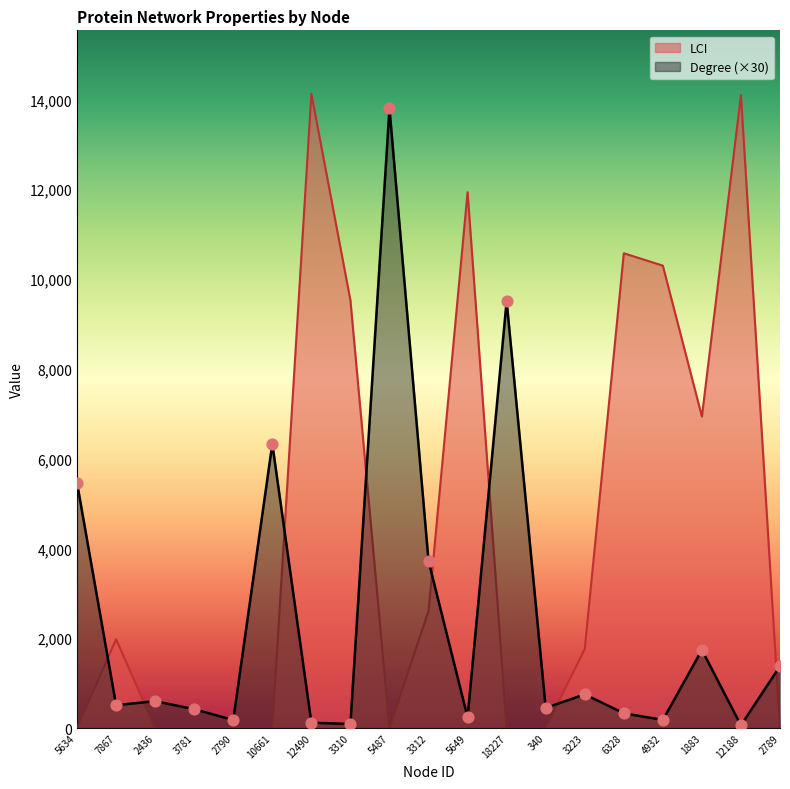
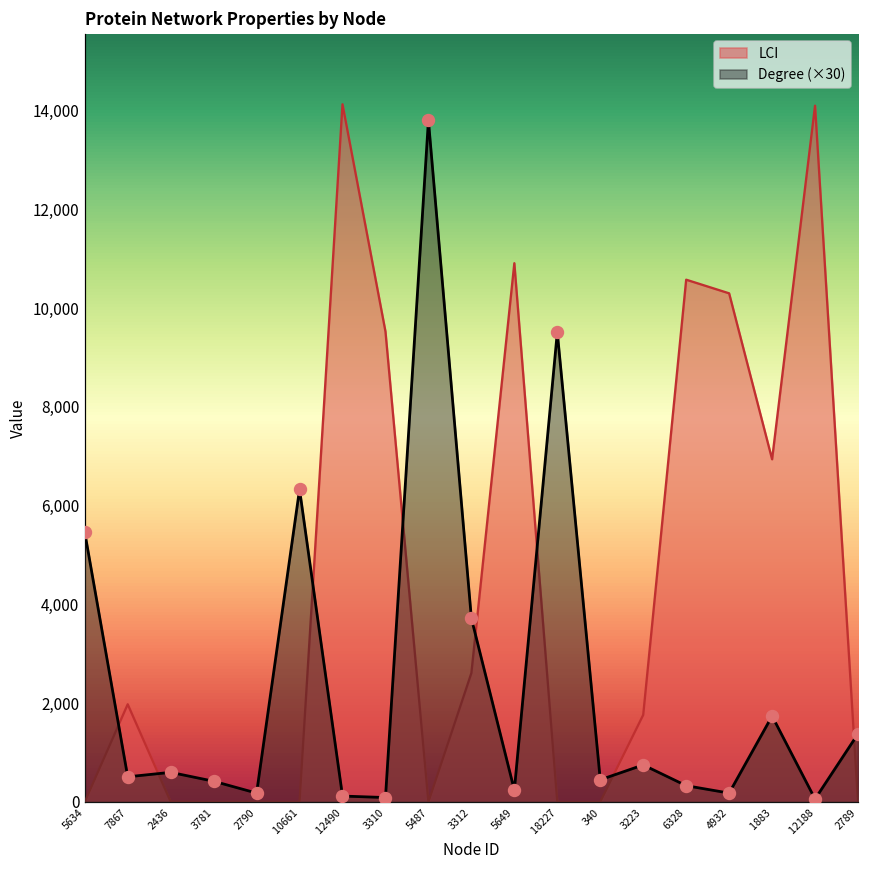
  {
    "LCI": {
      "5634": "0",
      "7867": "2,000",
      "2436": "0",
      "3781": "0",
      "2790": "0",
      "10661": "0",
      "12490": "14,100",
      "3310": "9,500",
      "5487": "0",
      "3312": "2,600",
-     "5649": "11,900",
+     "5649": "10,900",
      "18227": "0",
      "340": "0",
      "3223": "1,800",
      "6328": "10,600",
      "4932": "10,300",
      "1883": "6,900",
      "12188": "14,100",
      "2789": "0"
    },
    "Degree (×30)": {
      "5634": "5,500",
      "7867": "500",
      "2436": "600",
      "3781": "400",
      "2790": "200",
      "10661": "6,300",
      "12490": "100",
      "3310": "100",
      "5487": "13,800",
      "3312": "3,700",
      "5649": "200",
      "18227": "9,500",
      "340": "500",
      "3223": "800",
      "6328": "300",
      "4932": "200",
      "1883": "1,700",
      "12188": "100",
      "2789": "1,400"
    }
  }
